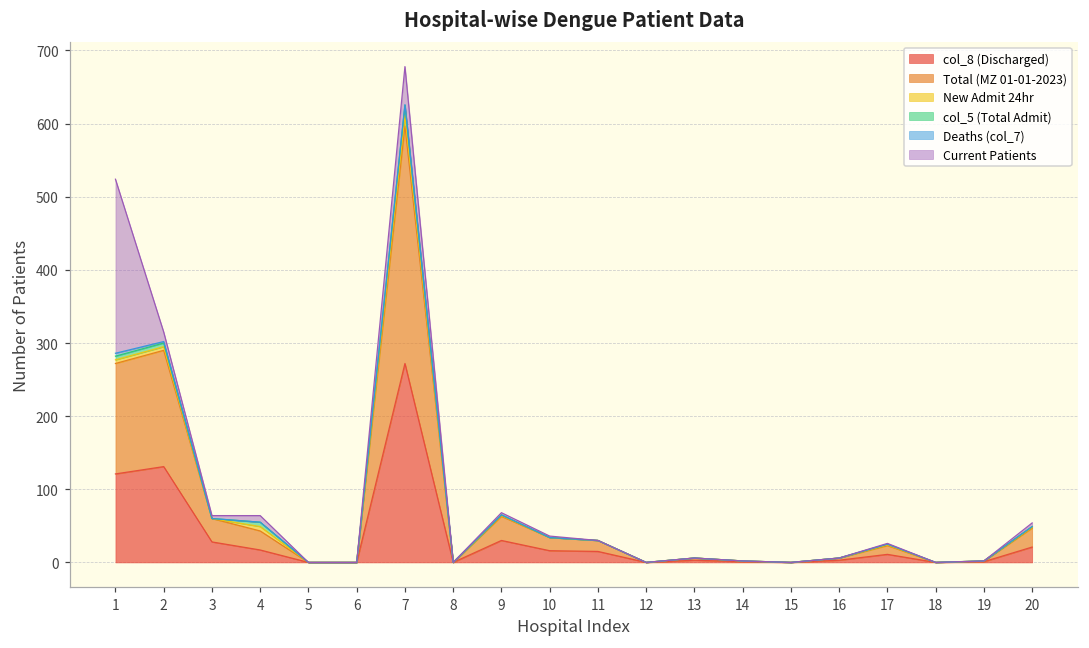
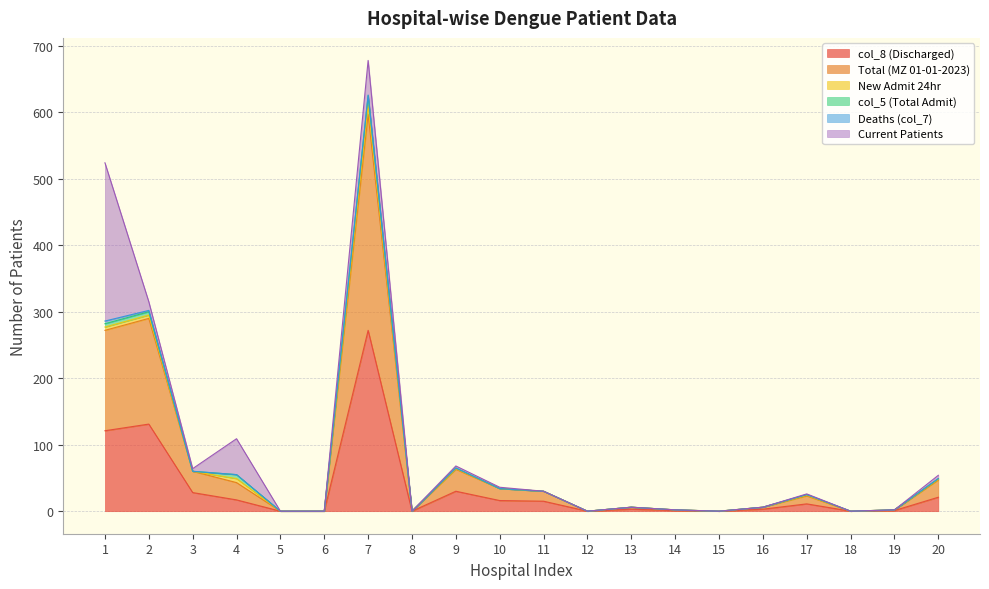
  {
    "New Admit 24hr": {
      "1": 10,
      "2": 10,
      "4": 10,
      "7": 10
    },
    "col_5 (Total Admit)": {
      "1": 10
    },
    "Deaths (col_7)": {
      "1": 0
    },
    "Current Patients": {
      "1": 240,
      "2": 10,
      "3": 0,
-     "4": 10,
+     "4": 50,
      "7": 50,
      "20": 10
    }
  }
